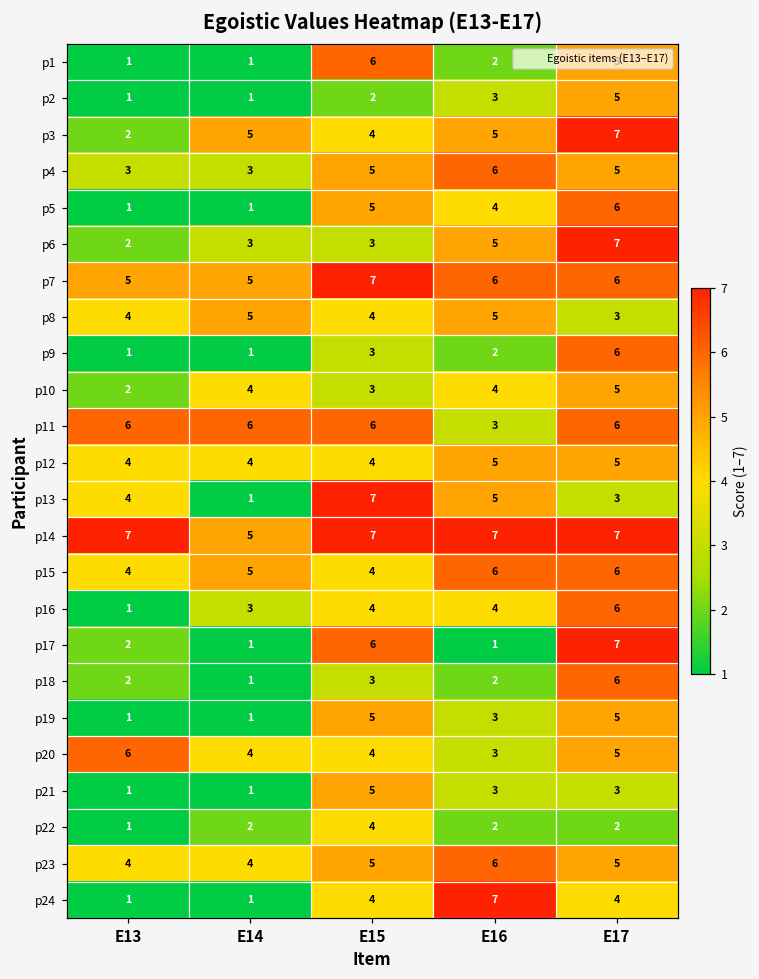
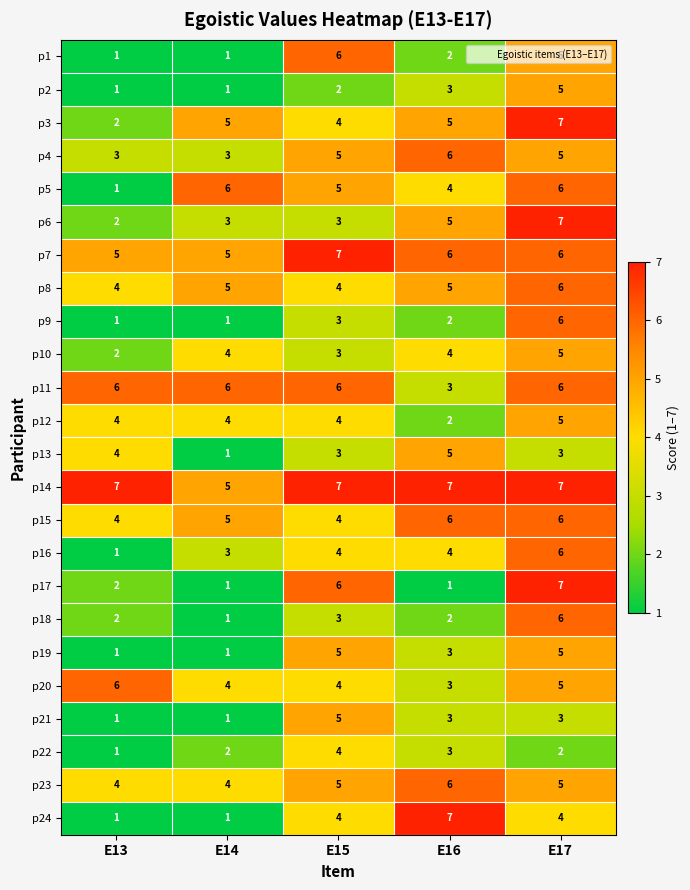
  {
    "p1": {
      "E13": 1,
      "E14": 1,
      "E15": 6,
      "E16": 2
    },
    "p2": {
      "E13": 1,
      "E14": 1,
      "E15": 2,
      "E16": 3,
      "E17": 5
    },
    "p3": {
      "E13": 2,
      "E14": 5,
      "E15": 4,
      "E16": 5,
      "E17": 7
    },
    "p4": {
      "E13": 3,
      "E14": 3,
      "E15": 5,
      "E16": 6,
      "E17": 5
    },
    "p5": {
      "E13": 1,
-     "E14": 1,
+     "E14": 6,
      "E15": 5,
      "E16": 4,
      "E17": 6
    },
    "p6": {
      "E13": 2,
      "E14": 3,
      "E15": 3,
      "E16": 5,
      "E17": 7
    },
    "p7": {
      "E13": 5,
      "E14": 5,
      "E15": 7,
      "E16": 6,
      "E17": 6
    },
    "p8": {
      "E13": 4,
      "E14": 5,
      "E15": 4,
      "E16": 5,
-     "E17": 3
+     "E17": 6
    },
    "p9": {
      "E13": 1,
      "E14": 1,
      "E15": 3,
      "E16": 2,
      "E17": 6
    },
    "p10": {
      "E13": 2,
      "E14": 4,
      "E15": 3,
      "E16": 4,
      "E17": 5
    },
    "p11": {
      "E13": 6,
      "E14": 6,
      "E15": 6,
      "E16": 3,
      "E17": 6
    },
    "p12": {
      "E13": 4,
      "E14": 4,
      "E15": 4,
-     "E16": 5,
+     "E16": 2,
      "E17": 5
    },
    "p13": {
      "E13": 4,
      "E14": 1,
-     "E15": 7,
+     "E15": 3,
      "E16": 5,
      "E17": 3
    },
    "p14": {
      "E13": 7,
      "E14": 5,
      "E15": 7,
      "E16": 7,
      "E17": 7
    },
    "p15": {
      "E13": 4,
      "E14": 5,
      "E15": 4,
      "E16": 6,
      "E17": 6
    },
    "p16": {
      "E13": 1,
      "E14": 3,
      "E15": 4,
      "E16": 4,
      "E17": 6
    },
    "p17": {
      "E13": 2,
      "E14": 1,
      "E15": 6,
      "E16": 1,
      "E17": 7
    },
    "p18": {
      "E13": 2,
      "E14": 1,
      "E15": 3,
      "E16": 2,
      "E17": 6
    },
    "p19": {
      "E13": 1,
      "E14": 1,
      "E15": 5,
      "E16": 3,
      "E17": 5
    },
    "p20": {
      "E13": 6,
      "E14": 4,
      "E15": 4,
      "E16": 3,
      "E17": 5
    },
    "p21": {
      "E13": 1,
      "E14": 1,
      "E15": 5,
      "E16": 3,
      "E17": 3
    },
    "p22": {
      "E13": 1,
      "E14": 2,
      "E15": 4,
-     "E16": 2,
+     "E16": 3,
      "E17": 2
    },
    "p23": {
      "E13": 4,
      "E14": 4,
      "E15": 5,
      "E16": 6,
      "E17": 5
    },
    "p24": {
      "E13": 1,
      "E14": 1,
      "E15": 4,
      "E16": 7,
      "E17": 4
    }
  }
